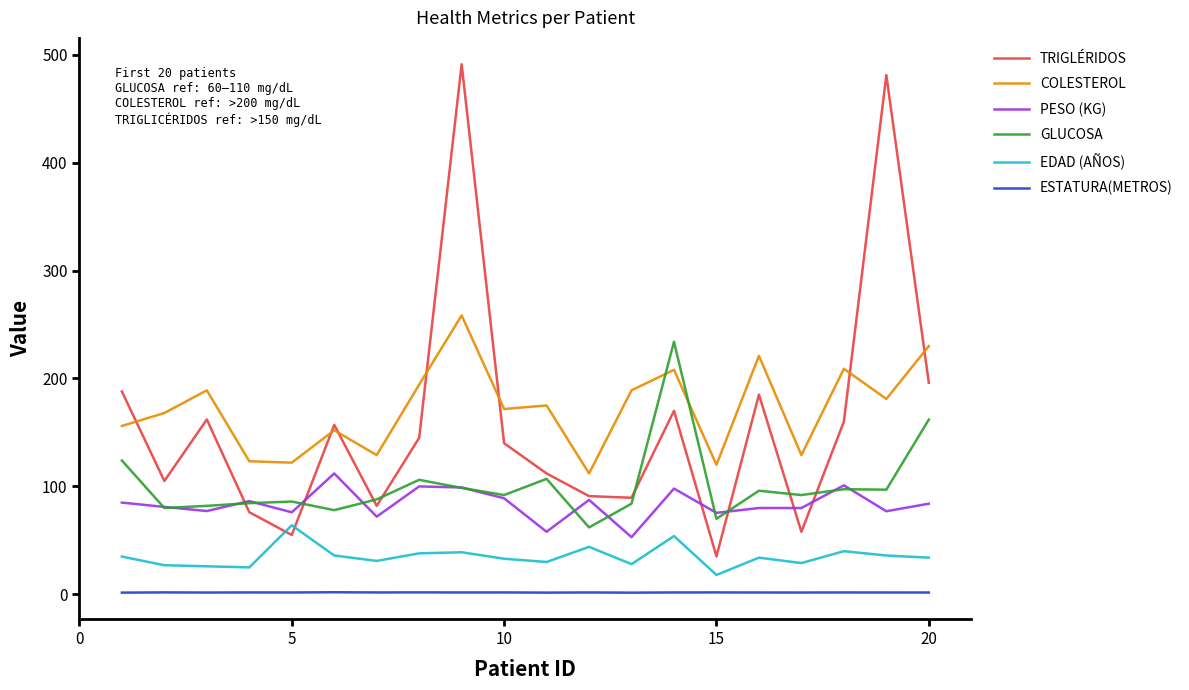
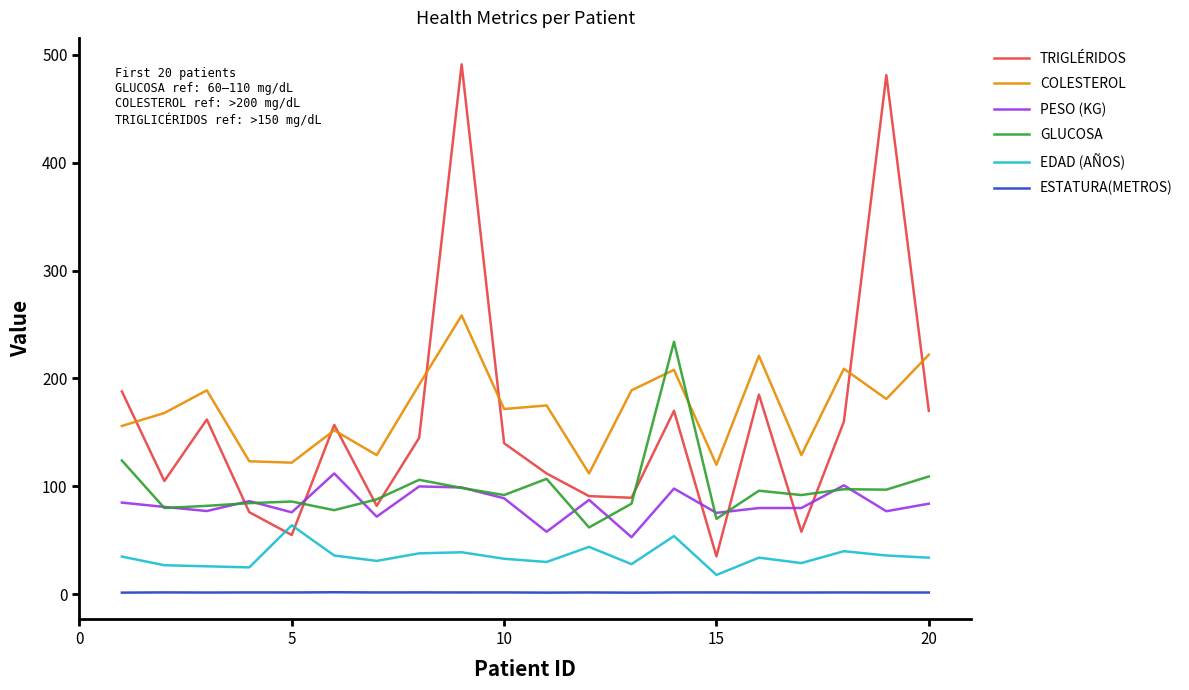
  {
    "TRIGLÉRIDOS": {
      "5": 55,
      "10": 140,
      "15": 35,
-     "20": 196
+     "20": 170
    },
    "COLESTEROL": {
      "5": 122,
      "10": 172,
      "15": 120,
-     "20": 230
+     "20": 222
    },
    "PESO (KG)": {
      "5": 76,
      "10": 89,
      "15": 76,
      "20": 84
    },
    "GLUCOSA": {
      "5": 86,
      "10": 92,
      "15": 70,
-     "20": 162
+     "20": 109
    },
    "EDAD (AÑOS)": {
      "5": 64,
      "10": 33,
      "15": 18,
      "20": 34
    },
    "ESTATURA(METROS)": {
      "5": 2,
      "10": 2,
      "15": 2,
      "20": 2
    }
  }
